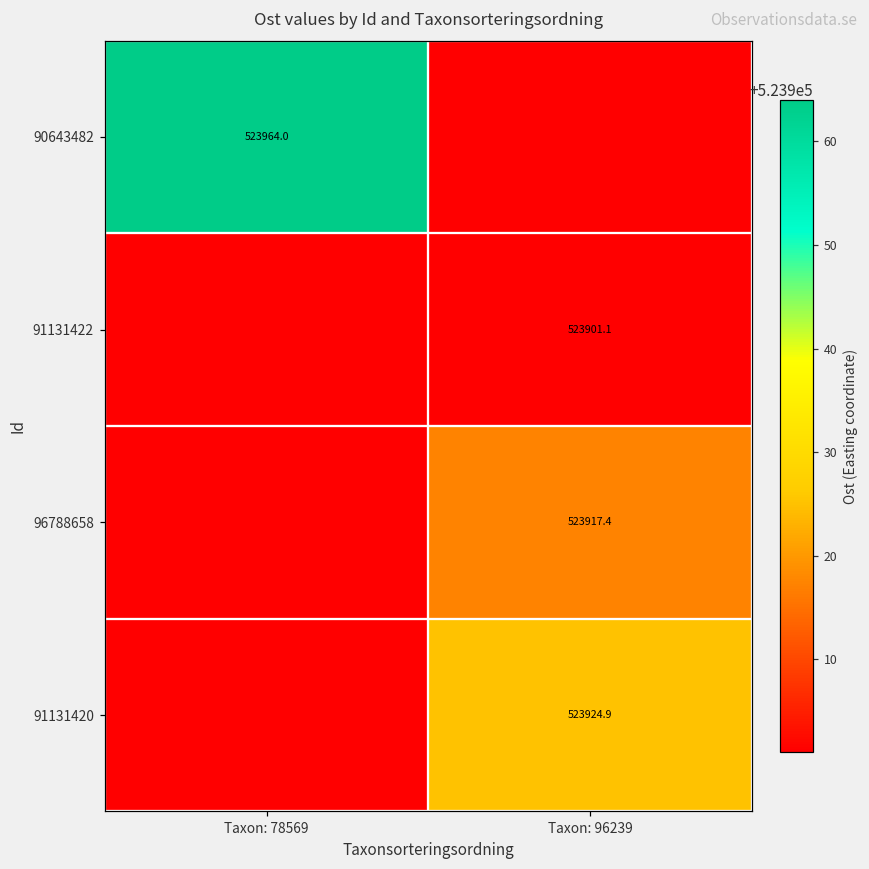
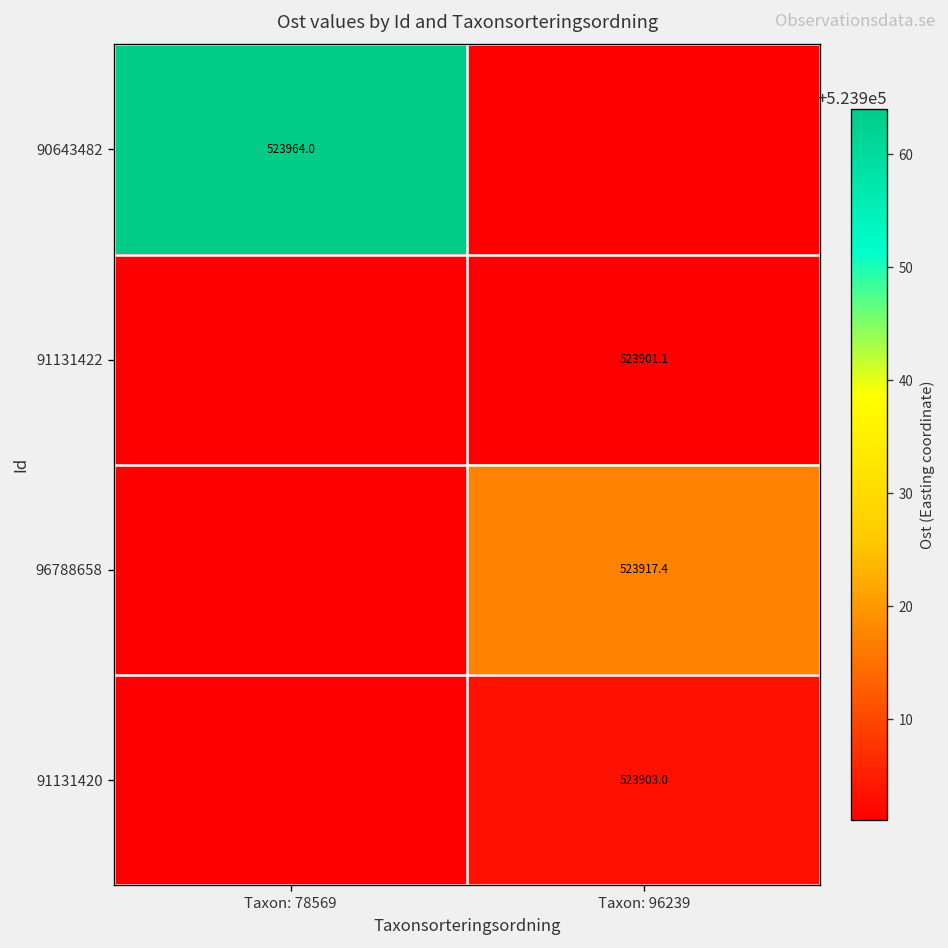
  {
    "90643482": {
      "Taxon: 78569": 523964.0
    },
    "91131422": {
      "Taxon: 96239": 523901.1
    },
    "96788658": {
      "Taxon: 96239": 523917.4
    },
    "91131420": {
-     "Taxon: 96239": 523924.9
+     "Taxon: 96239": 523903.0
    }
  }
